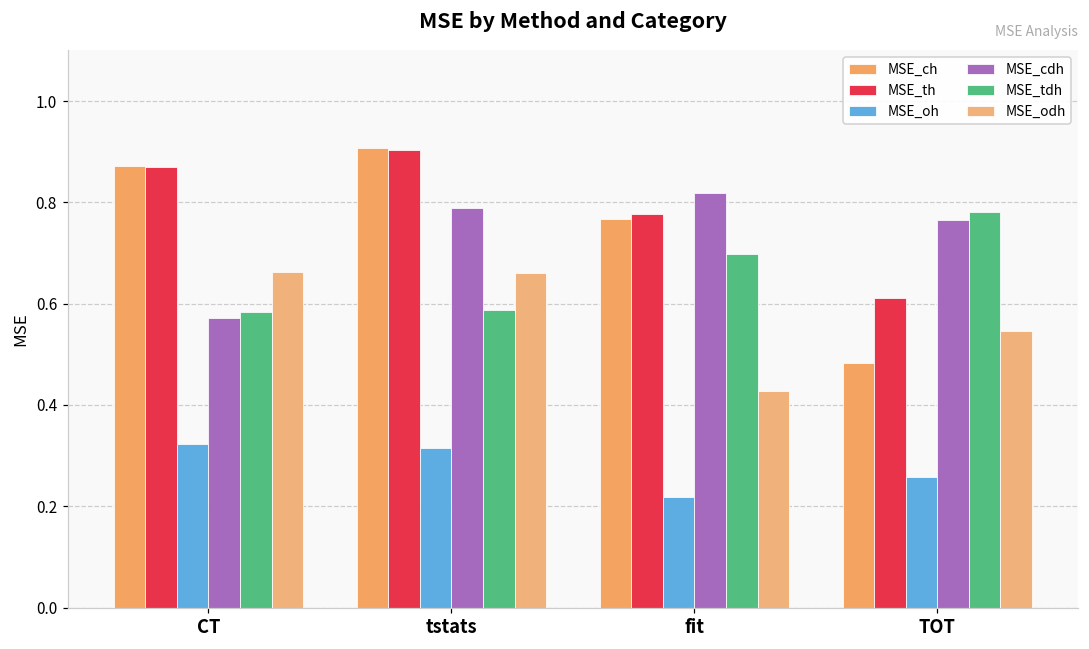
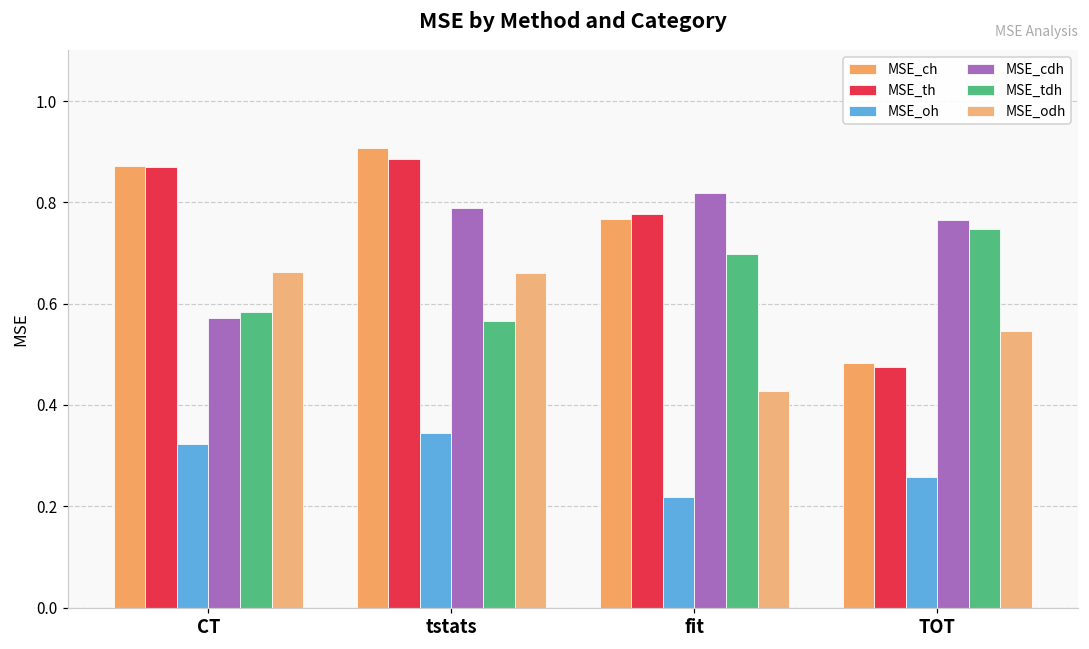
  {
    "MSE_th": {
      "CT": 0.87,
-     "tstats": 0.90,
+     "tstats": 0.89,
      "fit": 0.78,
-     "TOT": 0.61
+     "TOT": 0.48
    },
    "MSE_oh": {
      "CT": 0.32,
-     "tstats": 0.31,
+     "tstats": 0.34,
      "fit": 0.22,
      "TOT": 0.26
    },
    "MSE_cdh": {
      "CT": 0.57,
      "tstats": 0.79,
      "fit": 0.82,
      "TOT": 0.77
    },
    "MSE_tdh": {
      "CT": 0.58,
-     "tstats": 0.59,
+     "tstats": 0.56,
      "fit": 0.70,
-     "TOT": 0.78
+     "TOT": 0.75
    }
  }
